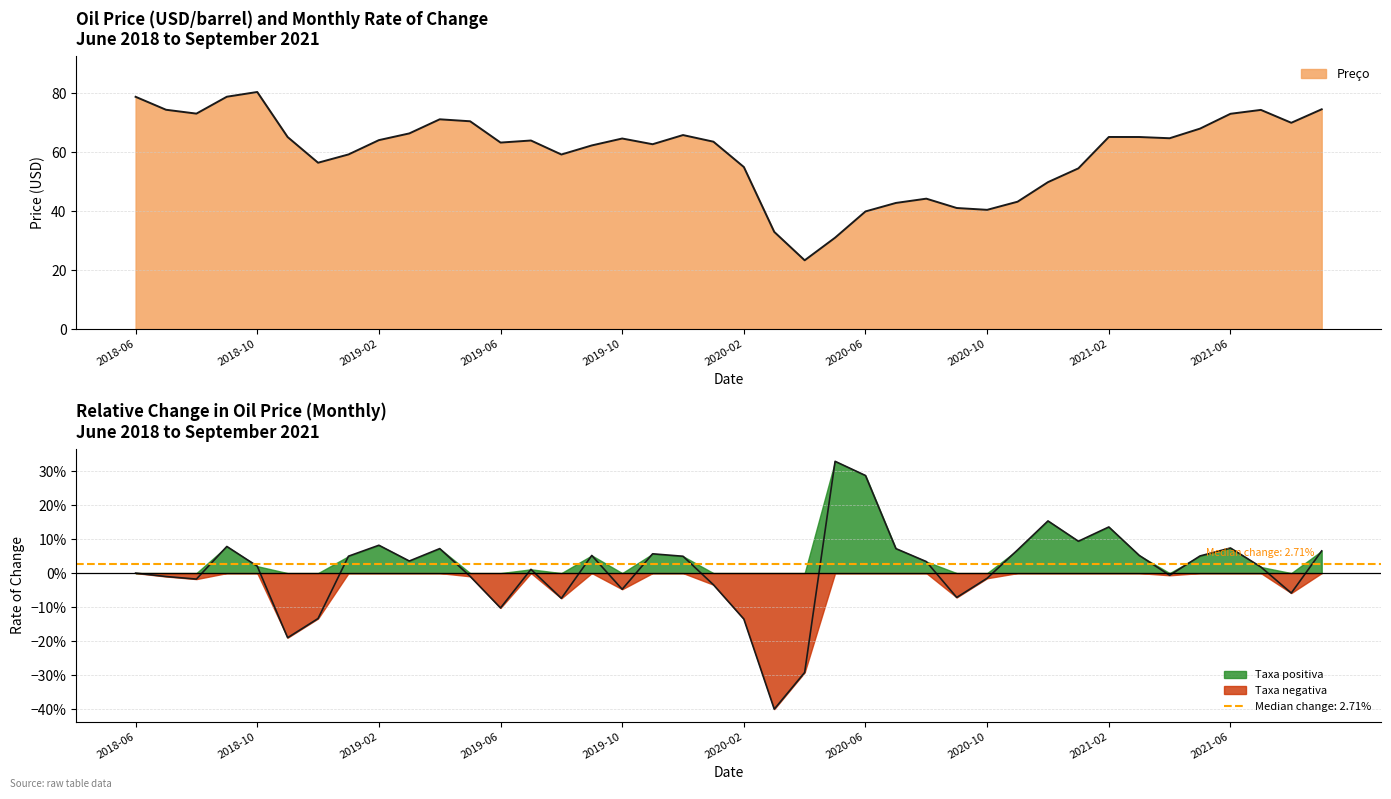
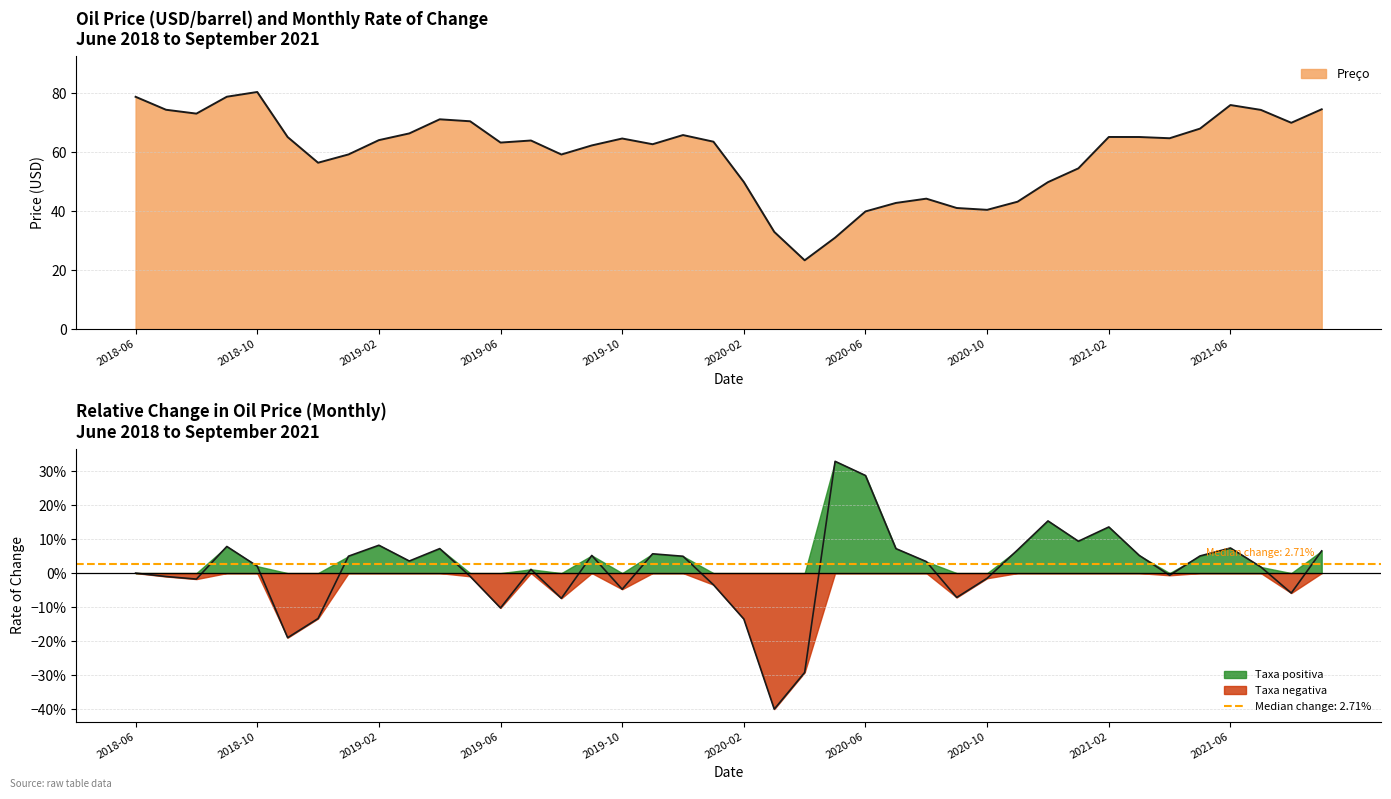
  {
    "Oil Price (USD/barrel) and Monthly Rate of Change June 2018 to September 2021": {
      "2018-06": 79,
      "2018-10": 80,
      "2019-02": 64,
      "2019-06": 63,
      "2019-10": 65,
-     "2020-02": 55,
+     "2020-02": 50,
      "2020-06": 40,
      "2020-10": 40,
      "2021-02": 65,
-     "2021-06": 73
+     "2021-06": 76
    }
  }
